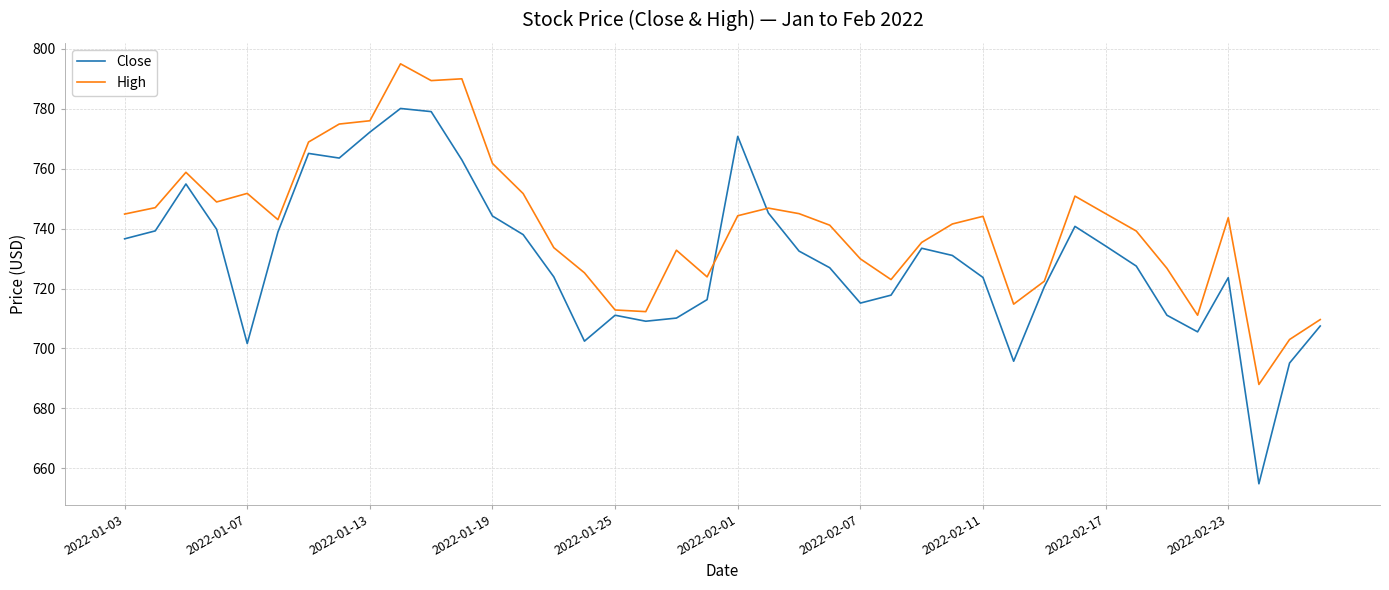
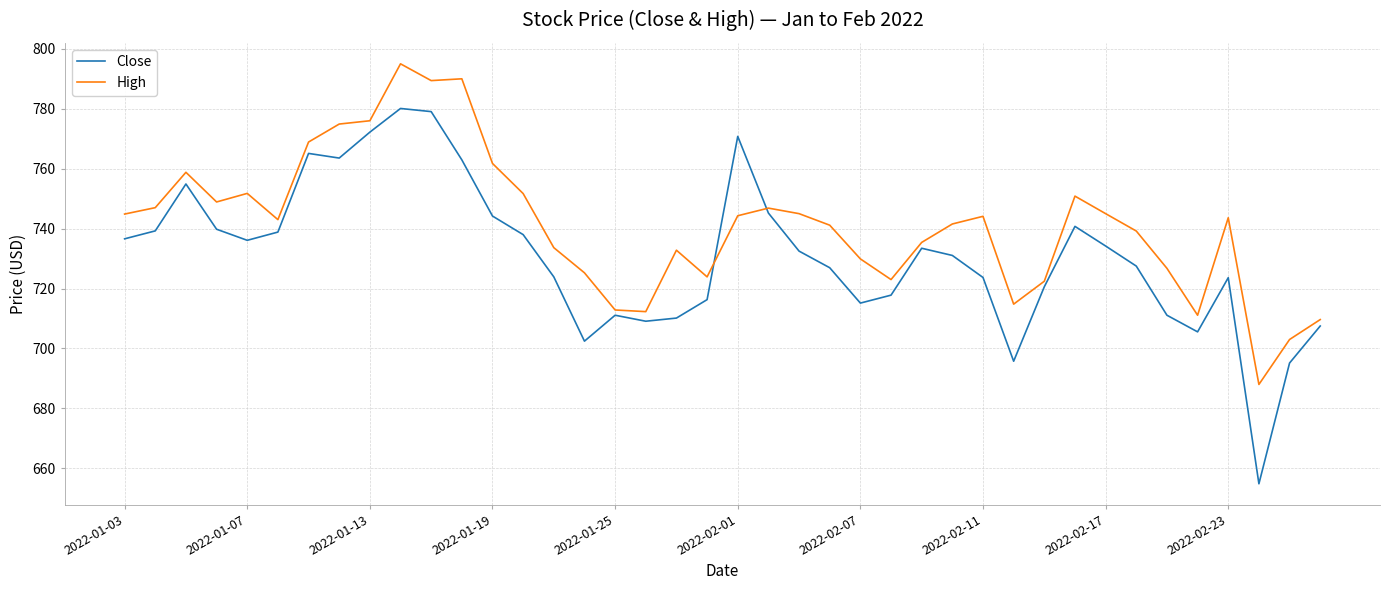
  {
    "Close": {
      "2022-01-03": 737,
-     "2022-01-07": 702,
+     "2022-01-07": 736,
      "2022-01-13": 772,
      "2022-01-19": 744,
      "2022-01-25": 711,
      "2022-02-01": 771,
      "2022-02-07": 715,
      "2022-02-11": 724,
      "2022-02-17": 734,
      "2022-02-23": 724
    },
    "High": {
      "2022-01-03": 745,
      "2022-01-07": 752,
      "2022-01-13": 776,
      "2022-01-19": 762,
      "2022-01-25": 713,
      "2022-02-01": 744,
      "2022-02-07": 730,
      "2022-02-11": 744,
      "2022-02-17": 745,
      "2022-02-23": 744
    }
  }
